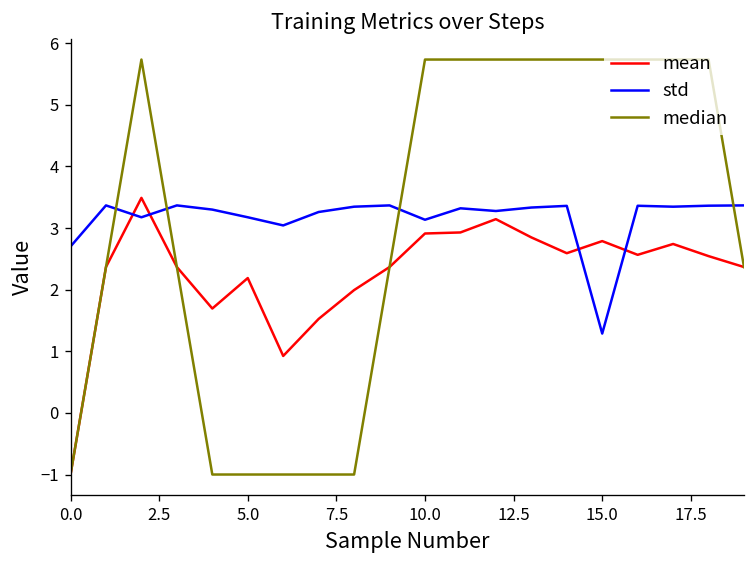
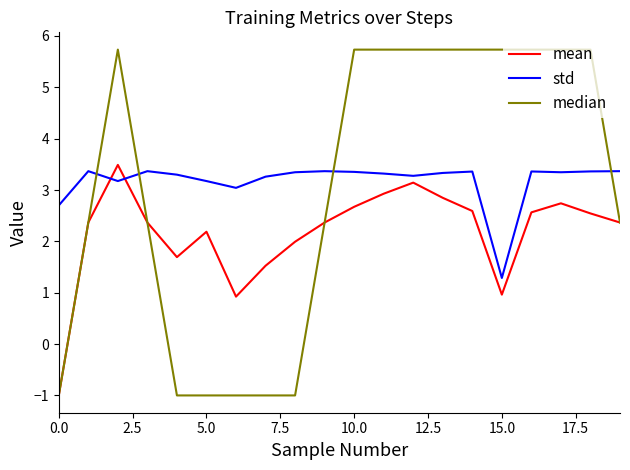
  {
    "mean": {
      "5.0": 2.2,
-     "10.0": 2.9,
-     "15.0": 2.8
+     "10.0": 2.7,
+     "15.0": 1.0
    },
    "std": {
      "0.0": 2.7,
      "5.0": 3.2,
-     "10.0": 3.1,
+     "10.0": 3.4,
      "15.0": 1.3
    },
    "median": {
      "5.0": -1.0,
      "10.0": 5.7,
      "15.0": 5.7
    }
  }
